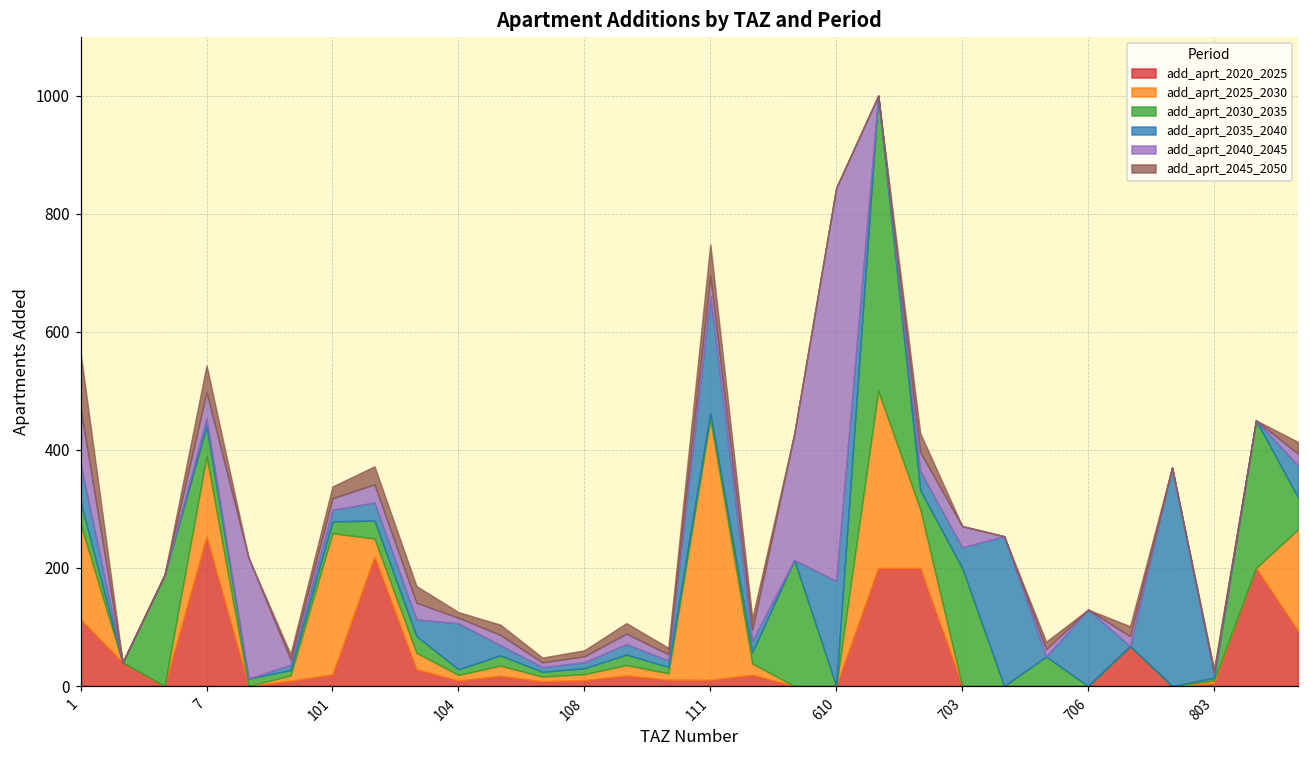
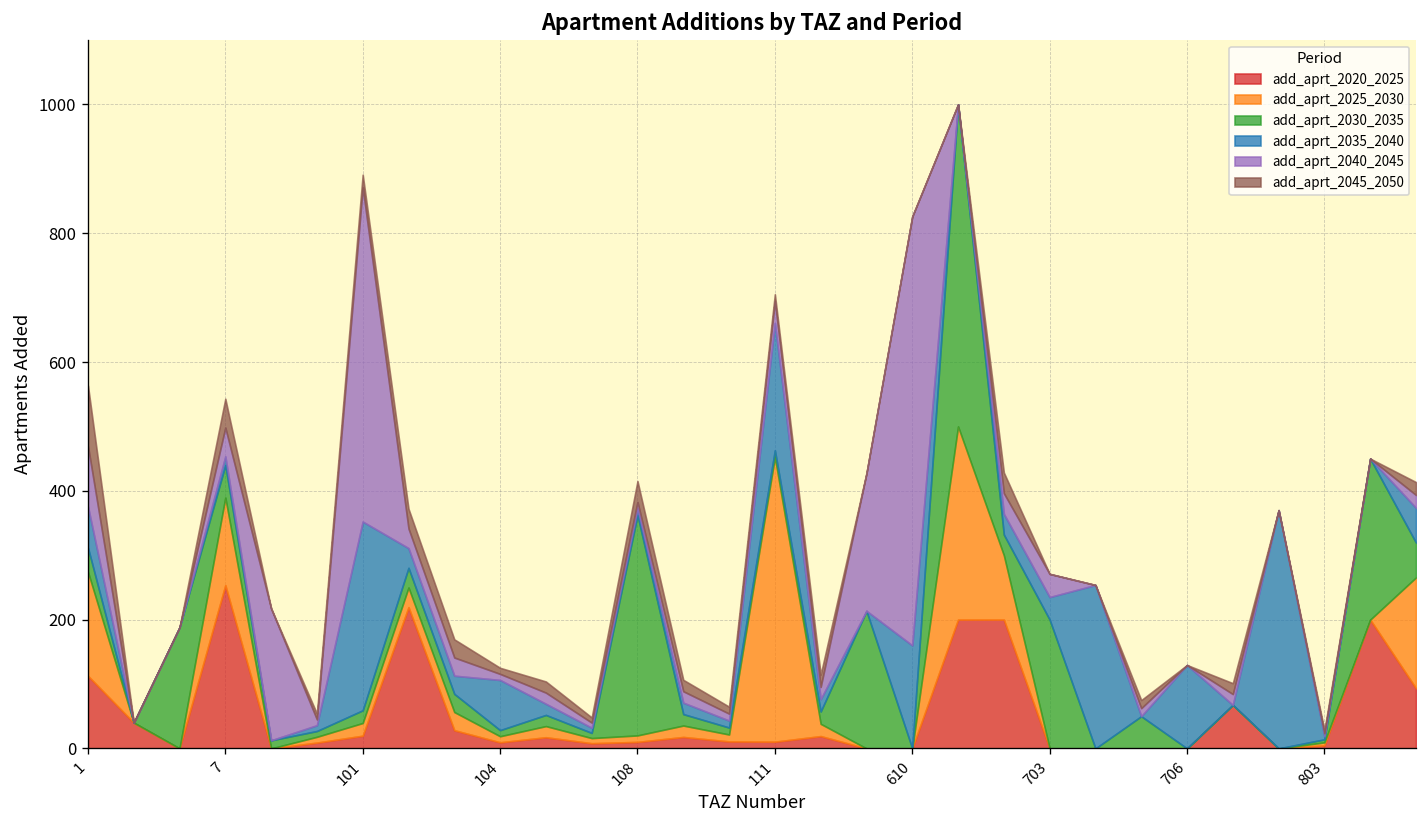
  {
    "add_aprt_2020_2025": {
      "101": 20,
      "104": 10,
      "108": 10,
      "111": 10,
      "803": 0
    },
    "add_aprt_2025_2030": {
-     "101": 240,
+     "101": 20,
      "104": 10,
      "108": 10,
      "111": 440
    },
    "add_aprt_2030_2035": {
      "101": 20,
      "104": 10,
-     "108": 10,
+     "108": 340,
      "111": 10,
      "703": 200
    },
    "add_aprt_2035_2040": {
-     "101": 20,
+     "101": 290,
      "104": 80,
      "108": 10,
      "111": 200,
-     "610": 180,
+     "610": 160,
      "703": 40
    },
    "add_aprt_2040_2045": {
-     "101": 20,
+     "101": 520,
      "104": 10,
      "108": 10,
      "111": 30
    },
    "add_aprt_2045_2050": {
      "101": 20,
      "104": 10,
-     "108": 10,
-     "111": 50,
+     "108": 30,
+     "111": 10,
      "803": 0
    }
  }
